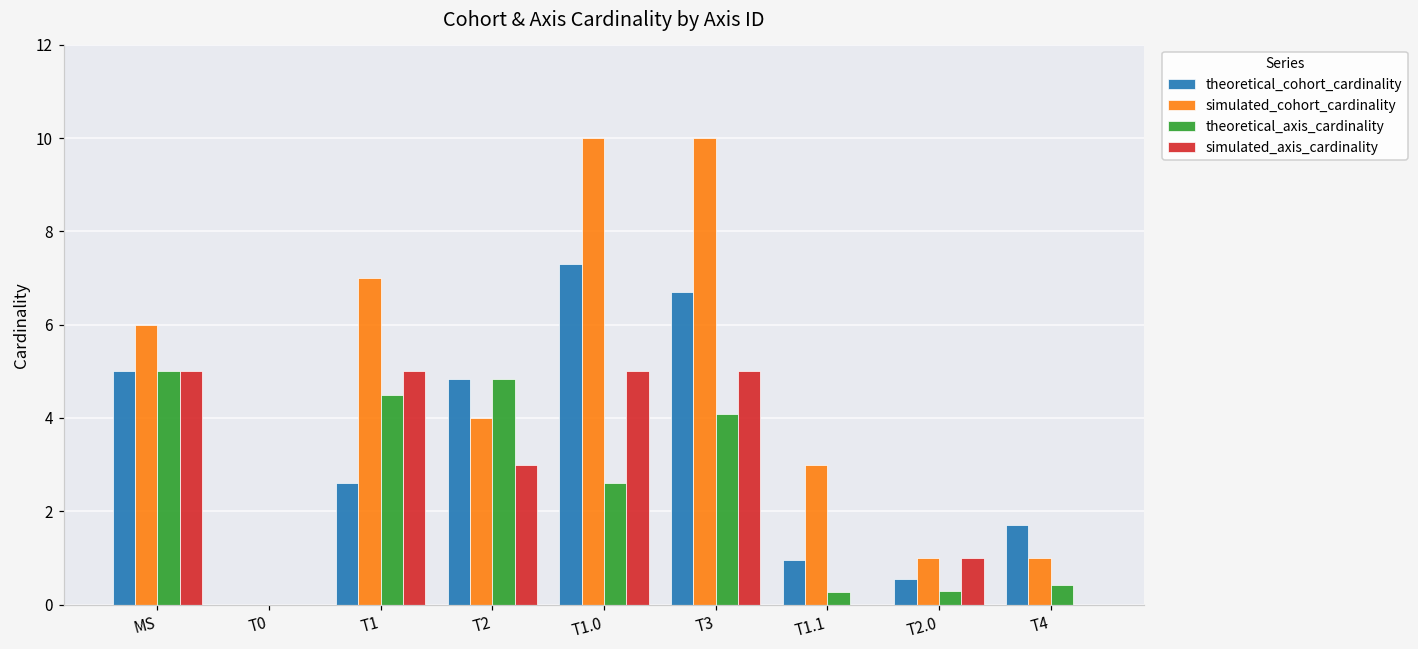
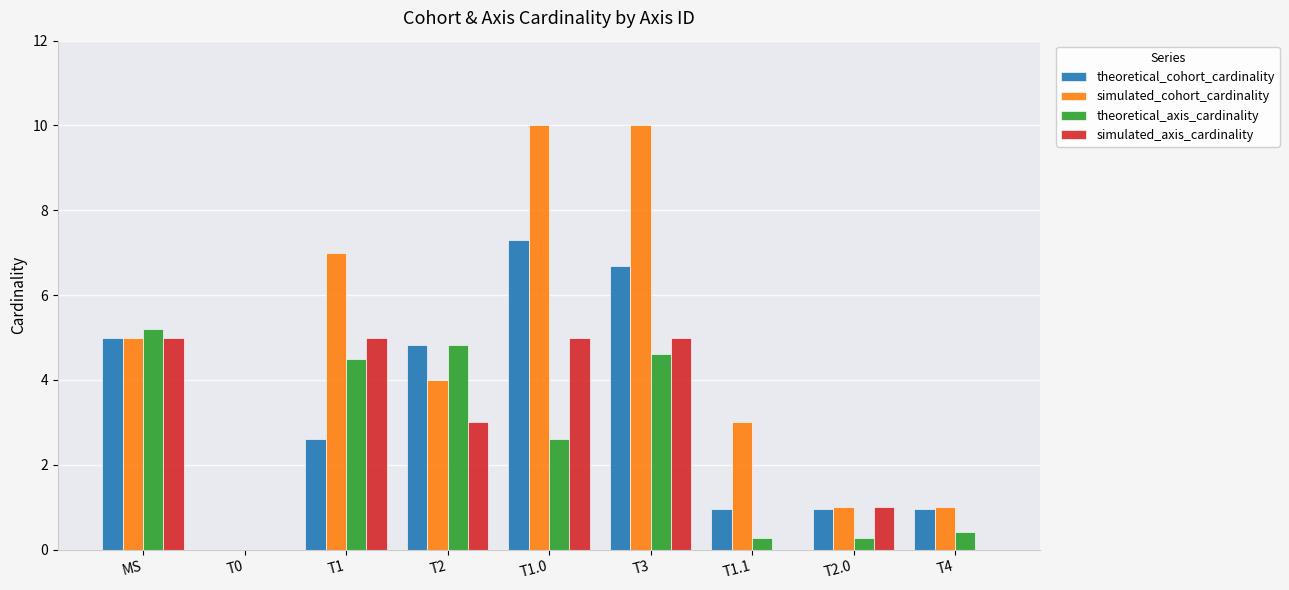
  {
    "theoretical_cohort_cardinality": {
      "MS": 5.0,
      "T0": 0.0,
      "T1": 2.6,
      "T2": 4.8,
      "T1.0": 7.3,
      "T3": 6.7,
      "T1.1": 1.0,
-     "T2.0": 0.5,
-     "T4": 1.7
+     "T2.0": 1.0,
+     "T4": 1.0
    },
    "simulated_cohort_cardinality": {
-     "MS": 6,
+     "MS": 5,
      "T0": 0,
      "T1": 7,
      "T2": 4,
      "T1.0": 10,
      "T3": 10,
      "T1.1": 3,
      "T2.0": 1,
      "T4": 1
    },
    "theoretical_axis_cardinality": {
-     "MS": 5.0,
+     "MS": 5.2,
      "T0": 0.0,
      "T1": 4.5,
      "T2": 4.8,
      "T1.0": 2.6,
-     "T3": 4.1,
+     "T3": 4.6,
      "T1.1": 0.3,
      "T2.0": 0.3,
      "T4": 0.4
    },
    "simulated_axis_cardinality": {
      "MS": 5.0,
      "T0": 0.0,
      "T1": 5.0,
      "T2": 3.0,
      "T1.0": 5.0,
      "T3": 5.0,
      "T1.1": 0.0,
      "T2.0": 1.0,
      "T4": 0.0
    }
  }
